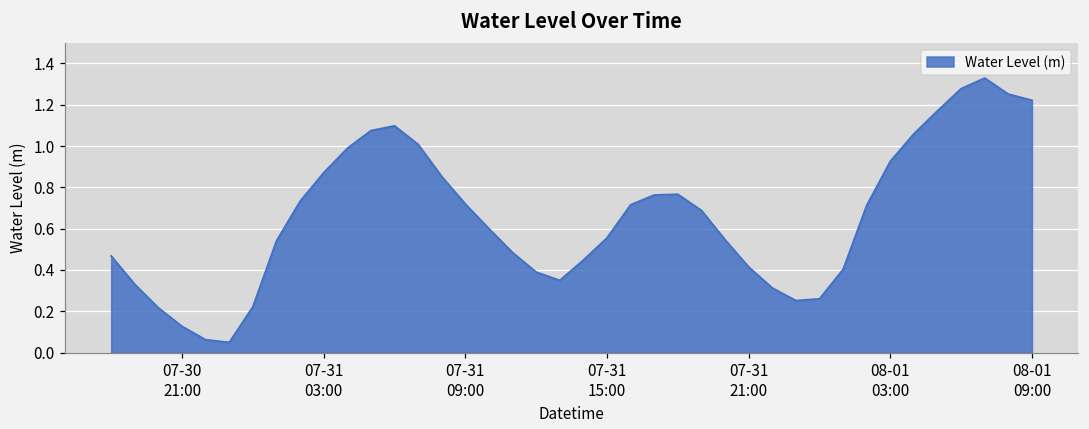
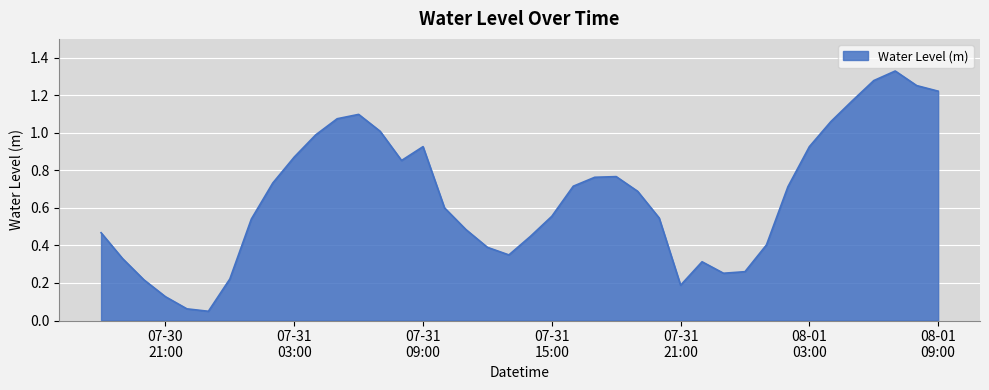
  {
    "07-30 21:00": 0.13,
    "07-31 03:00": 0.87,
-   "07-31 09:00": 0.72,
+   "07-31 09:00": 0.93,
    "07-31 15:00": 0.56,
-   "07-31 21:00": 0.41,
+   "07-31 21:00": 0.19,
    "08-01 03:00": 0.93,
    "08-01 09:00": 1.22
  }
